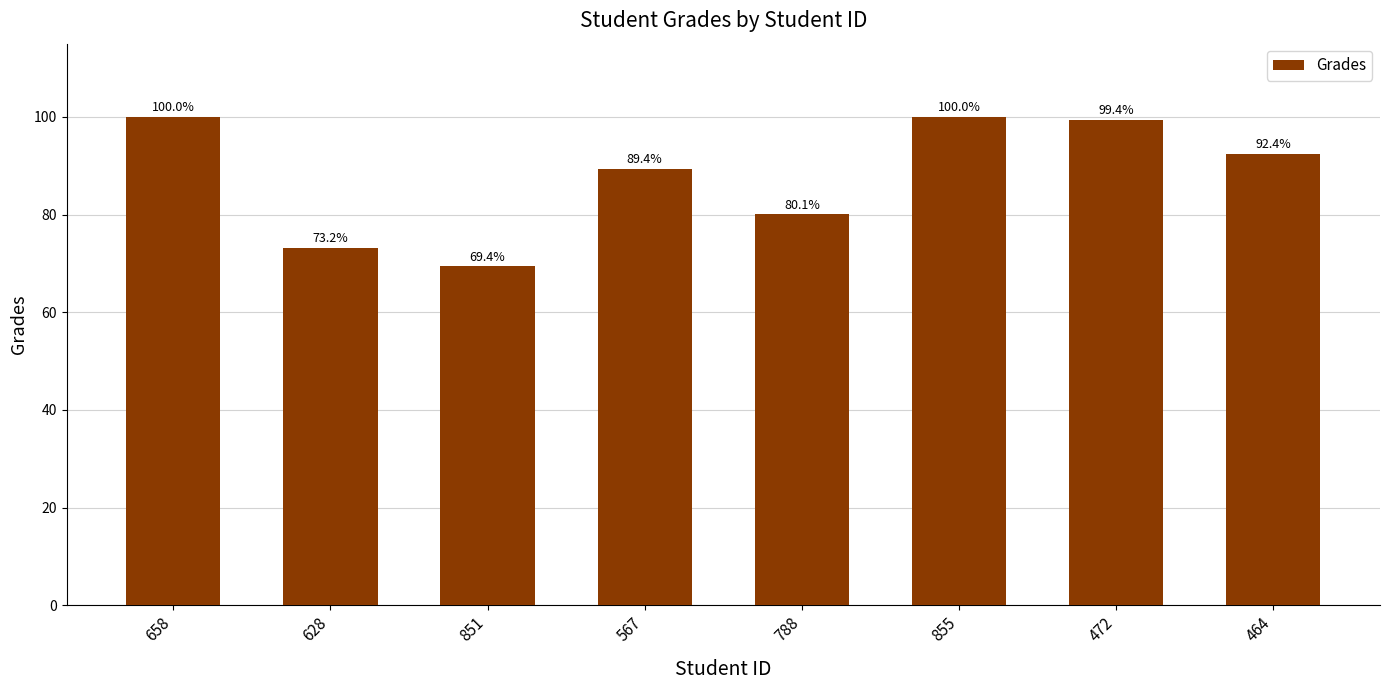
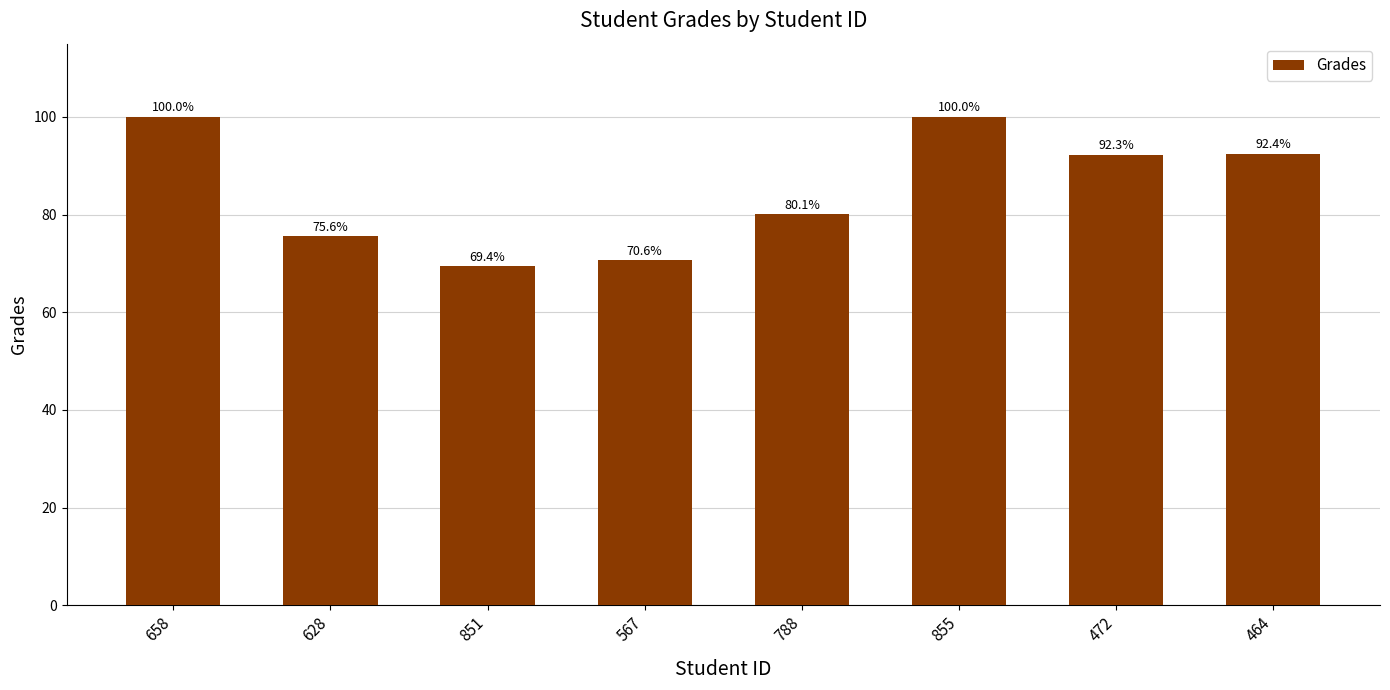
  {
    "658": "100.0%",
-   "628": "73.2%",
+   "628": "75.6%",
    "851": "69.4%",
-   "567": "89.4%",
+   "567": "70.6%",
    "788": "80.1%",
    "855": "100.0%",
-   "472": "99.4%",
+   "472": "92.3%",
    "464": "92.4%"
  }
